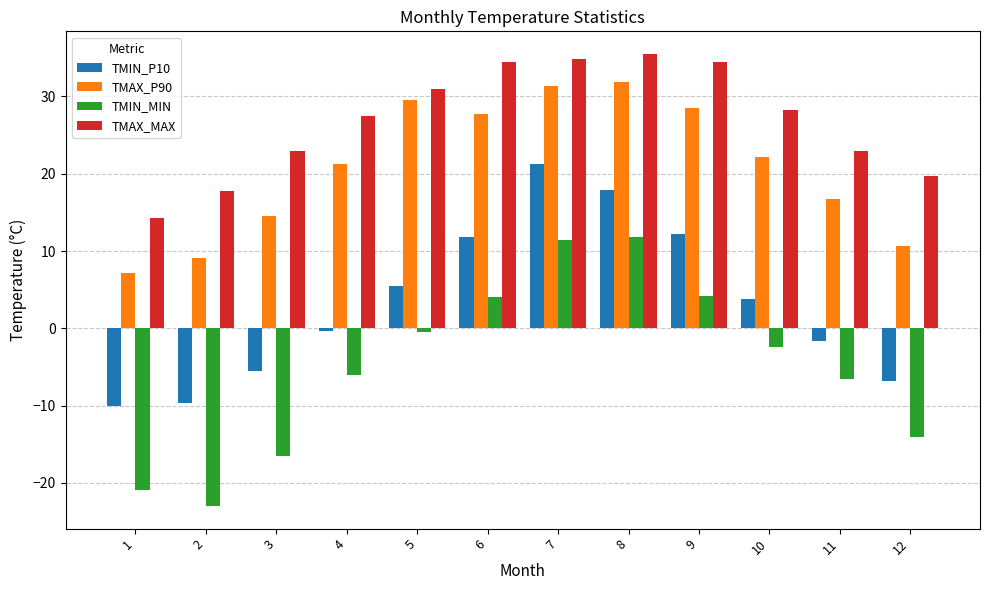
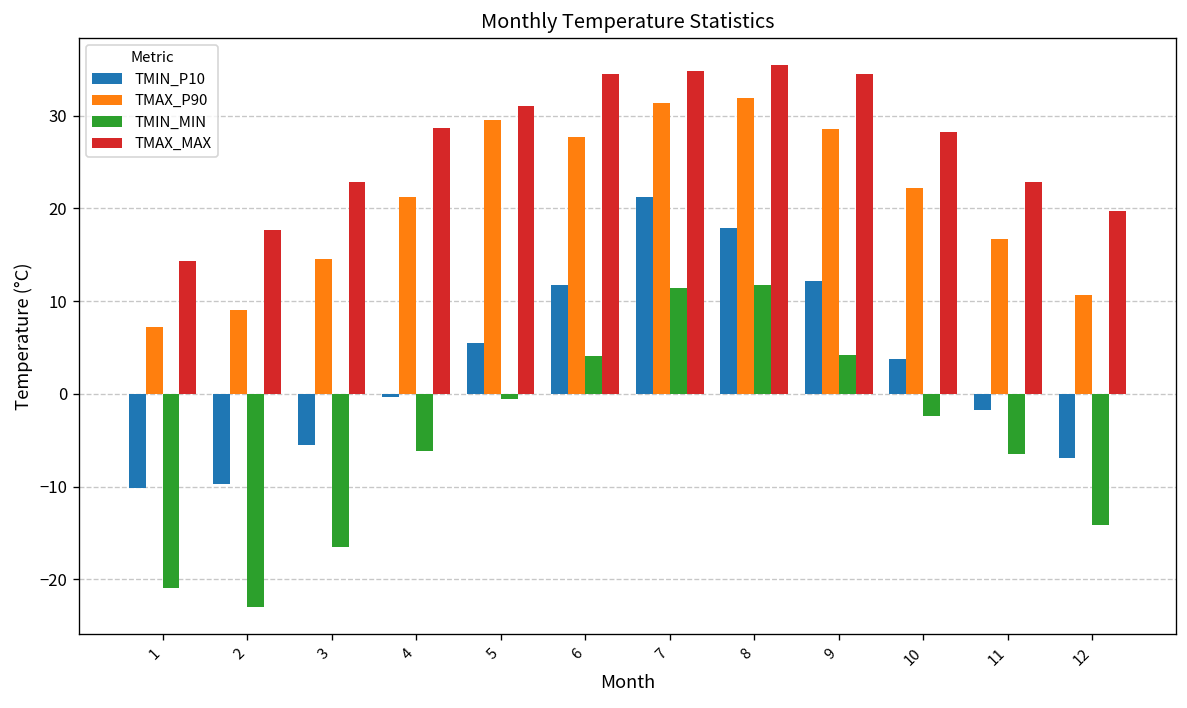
  {
    "TMIN_P10": {
      "1": -10,
      "2": -10,
      "3": -6,
      "4": 0,
      "5": 5,
      "6": 12,
      "7": 21,
      "8": 18,
      "9": 12,
      "10": 4,
      "11": -2,
      "12": -7
    },
    "TMAX_P90": {
      "1": 7,
      "2": 9,
      "3": 15,
      "4": 21,
      "5": 30,
      "6": 28,
      "7": 31,
      "8": 32,
      "9": 29,
      "10": 22,
      "11": 17,
      "12": 11
    },
    "TMIN_MIN": {
      "1": -21,
      "2": -23,
      "3": -17,
      "4": -6,
      "5": -1,
      "6": 4,
      "7": 11,
      "8": 12,
      "9": 4,
      "10": -2,
      "11": -7,
      "12": -14
    },
    "TMAX_MAX": {
      "1": 14,
      "2": 18,
      "3": 23,
-     "4": 28,
+     "4": 29,
      "5": 31,
      "6": 35,
      "7": 35,
      "8": 36,
      "9": 35,
      "10": 28,
      "11": 23,
      "12": 20
    }
  }
